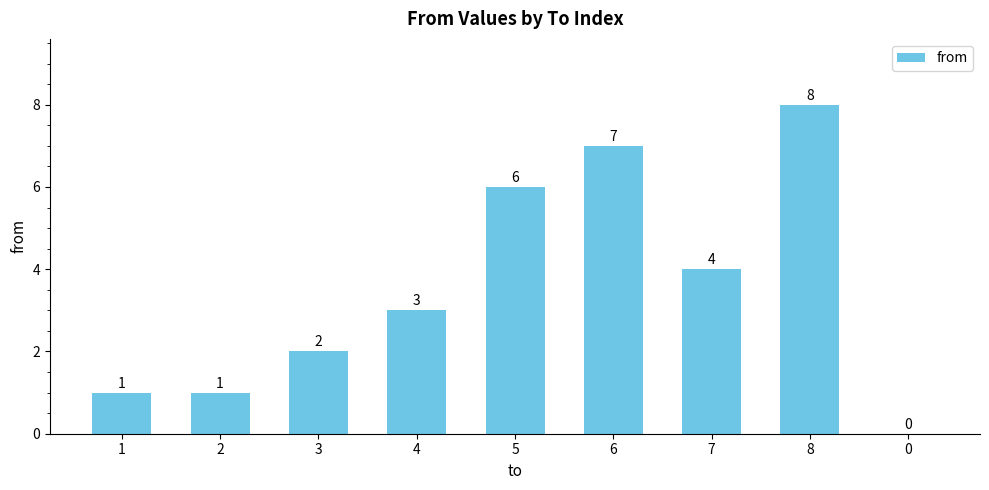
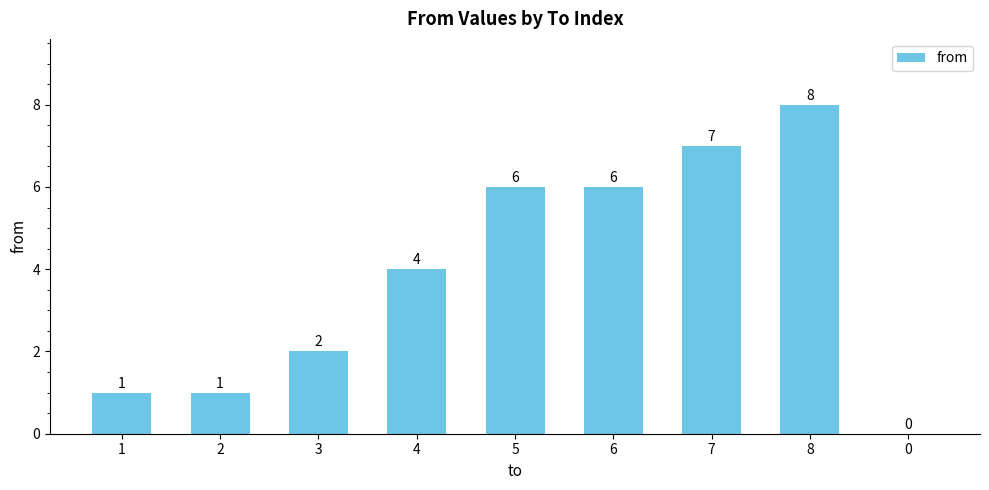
  {
    "1": 1,
    "2": 1,
    "3": 2,
-   "4": 3,
+   "4": 4,
    "5": 6,
-   "6": 7,
-   "7": 4,
+   "6": 6,
+   "7": 7,
    "8": 8,
    "0": 0
  }
